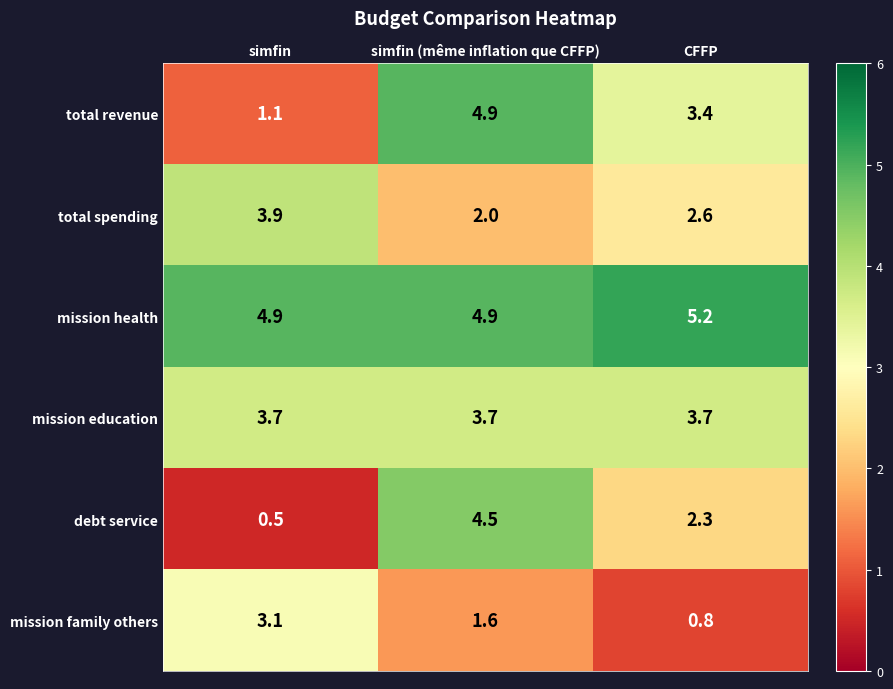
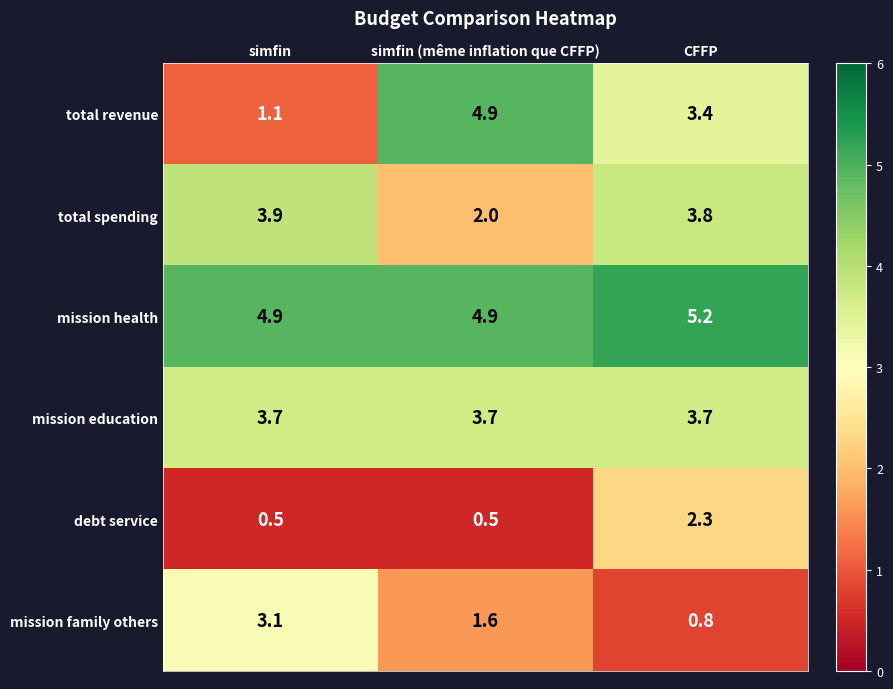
  {
    "total revenue": {
      "simfin": 1.1,
      "simfin (même inflation que CFFP)": 4.9,
      "CFFP": 3.4
    },
    "total spending": {
      "simfin": 3.9,
      "simfin (même inflation que CFFP)": 2.0,
-     "CFFP": 2.6
+     "CFFP": 3.8
    },
    "mission health": {
      "simfin": 4.9,
      "simfin (même inflation que CFFP)": 4.9,
      "CFFP": 5.2
    },
    "mission education": {
      "simfin": 3.7,
      "simfin (même inflation que CFFP)": 3.7,
      "CFFP": 3.7
    },
    "debt service": {
      "simfin": 0.5,
-     "simfin (même inflation que CFFP)": 4.5,
+     "simfin (même inflation que CFFP)": 0.5,
      "CFFP": 2.3
    },
    "mission family others": {
      "simfin": 3.1,
      "simfin (même inflation que CFFP)": 1.6,
      "CFFP": 0.8
    }
  }
